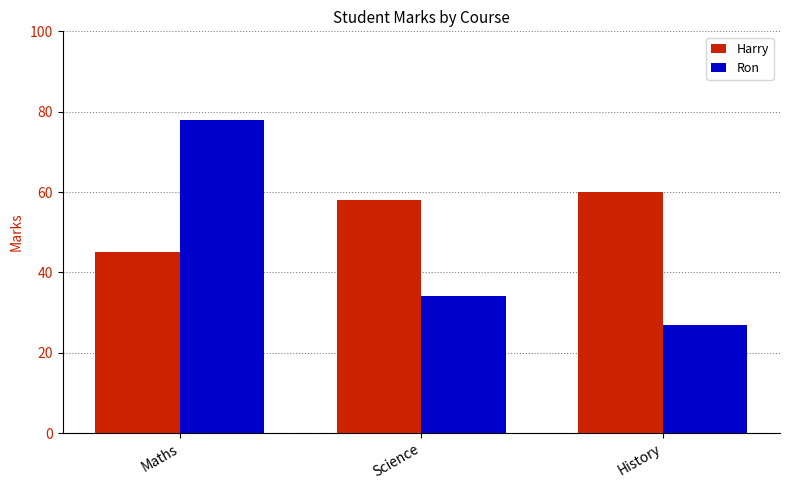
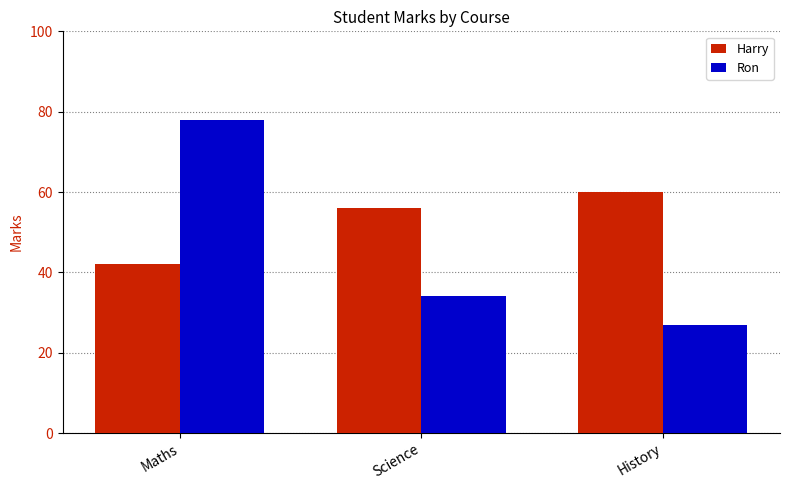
  {
    "Harry": {
-     "Maths": 45,
-     "Science": 58,
+     "Maths": 42,
+     "Science": 56,
      "History": 60
    },
    "Ron": {
      "Maths": 78,
      "Science": 34,
      "History": 27
    }
  }
